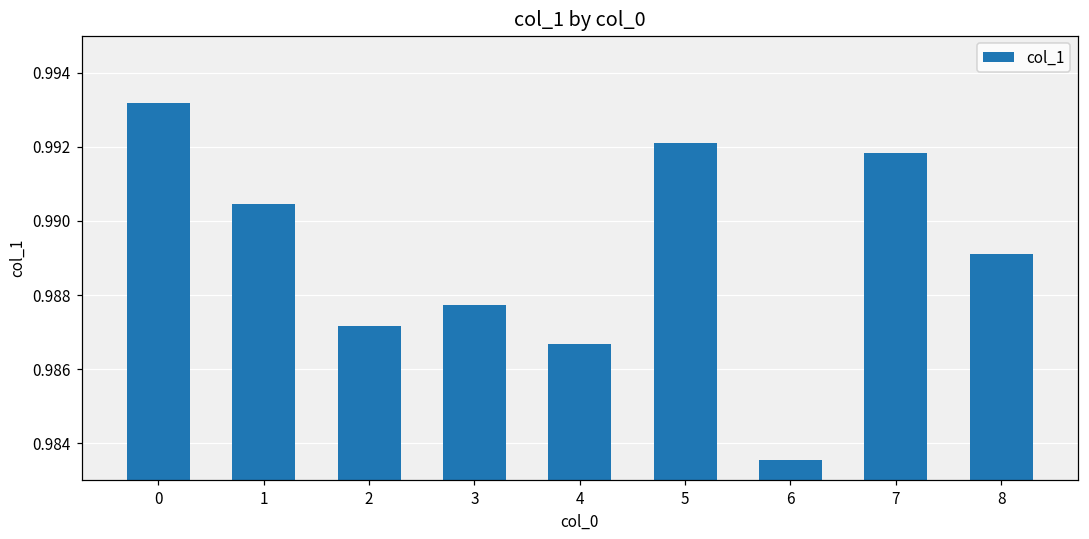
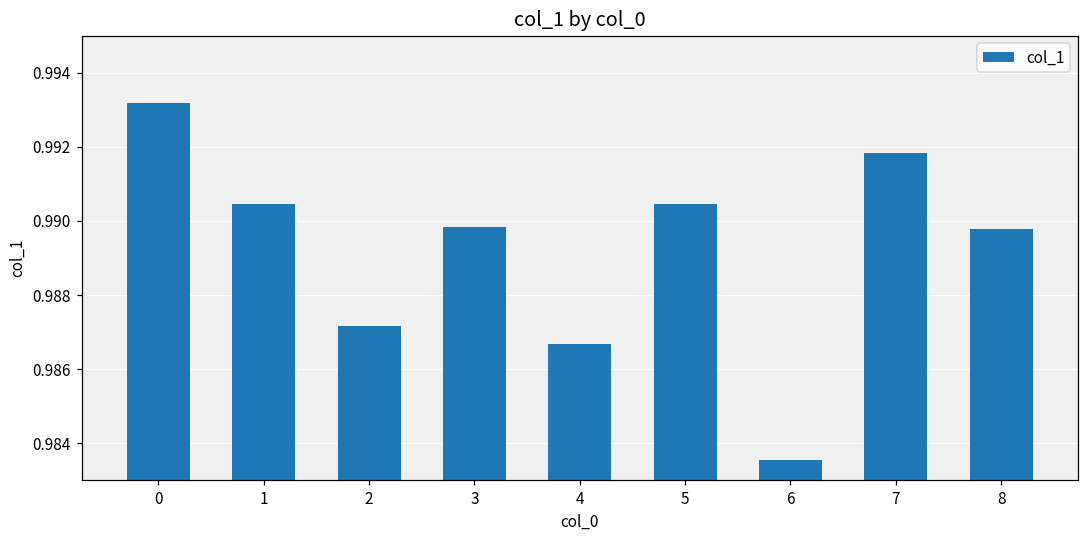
  {
    "0": 0.9932,
    "1": 0.9905,
    "2": 0.9872,
-   "3": 0.9877,
+   "3": 0.9898,
    "4": 0.9867,
-   "5": 0.9921,
+   "5": 0.9905,
    "6": 0.9835,
    "7": 0.9918,
-   "8": 0.9891
+   "8": 0.9898
  }
